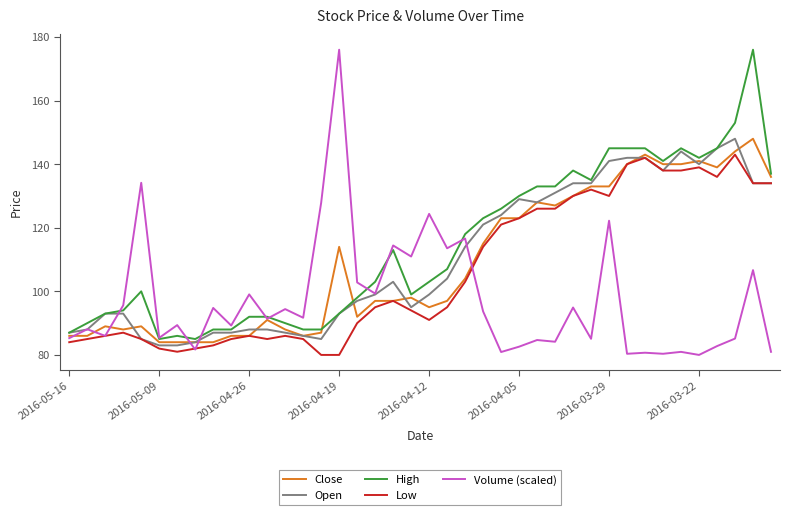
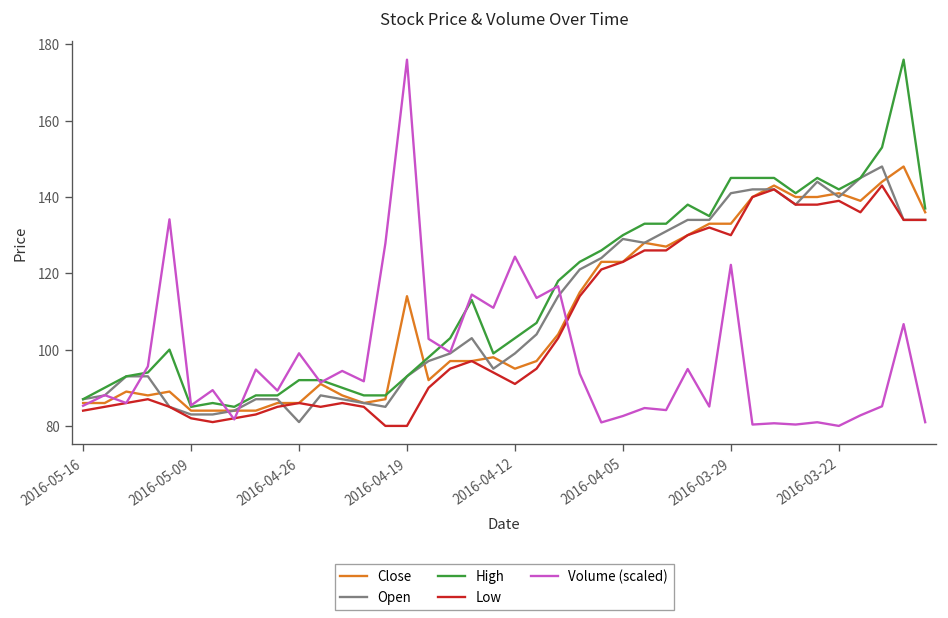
  {
    "Close": {
      "2016-05-09": 84,
      "2016-04-19": 114,
      "2016-04-12": 95,
      "2016-03-29": 133,
      "2016-03-22": 141
    },
    "Open": {
      "2016-05-09": 83,
-     "2016-04-26": 88,
+     "2016-04-26": 81,
      "2016-04-12": 99,
      "2016-04-05": 129,
      "2016-03-29": 141,
      "2016-03-22": 140
    },
    "High": {
      "2016-04-26": 92,
      "2016-04-12": 103,
      "2016-04-05": 130,
      "2016-03-29": 145,
      "2016-03-22": 142
    },
    "Low": {
      "2016-05-16": 84,
      "2016-05-09": 82,
      "2016-04-19": 80,
      "2016-04-12": 91,
      "2016-03-29": 130,
      "2016-03-22": 139
    },
    "Volume (scaled)": {
      "2016-04-26": 99,
      "2016-04-19": 176,
      "2016-04-12": 124,
      "2016-04-05": 83,
      "2016-03-29": 122,
      "2016-03-22": 80
    }
  }
